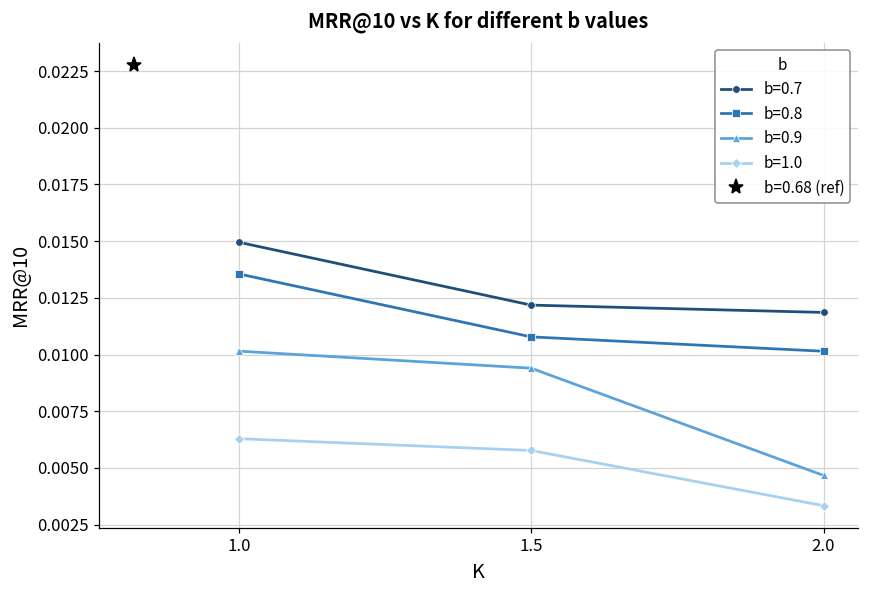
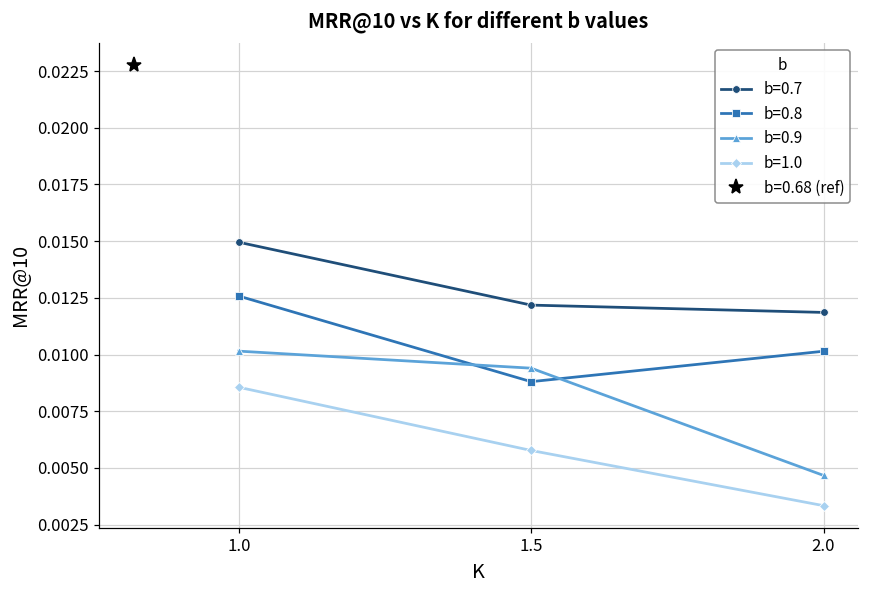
  {
    "b=0.7": {
      "1.0": 0.0150,
      "1.5": 0.0122,
      "2.0": 0.0119
    },
    "b=0.8": {
-     "1.0": 0.0136,
-     "1.5": 0.0108,
+     "1.0": 0.0126,
+     "1.5": 0.0088,
      "2.0": 0.0101
    },
    "b=0.9": {
      "1.0": 0.0101,
      "1.5": 0.0094,
      "2.0": 0.0047
    },
    "b=1.0": {
-     "1.0": 0.0063,
+     "1.0": 0.0086,
      "1.5": 0.0058,
      "2.0": 0.0033
    }
  }
